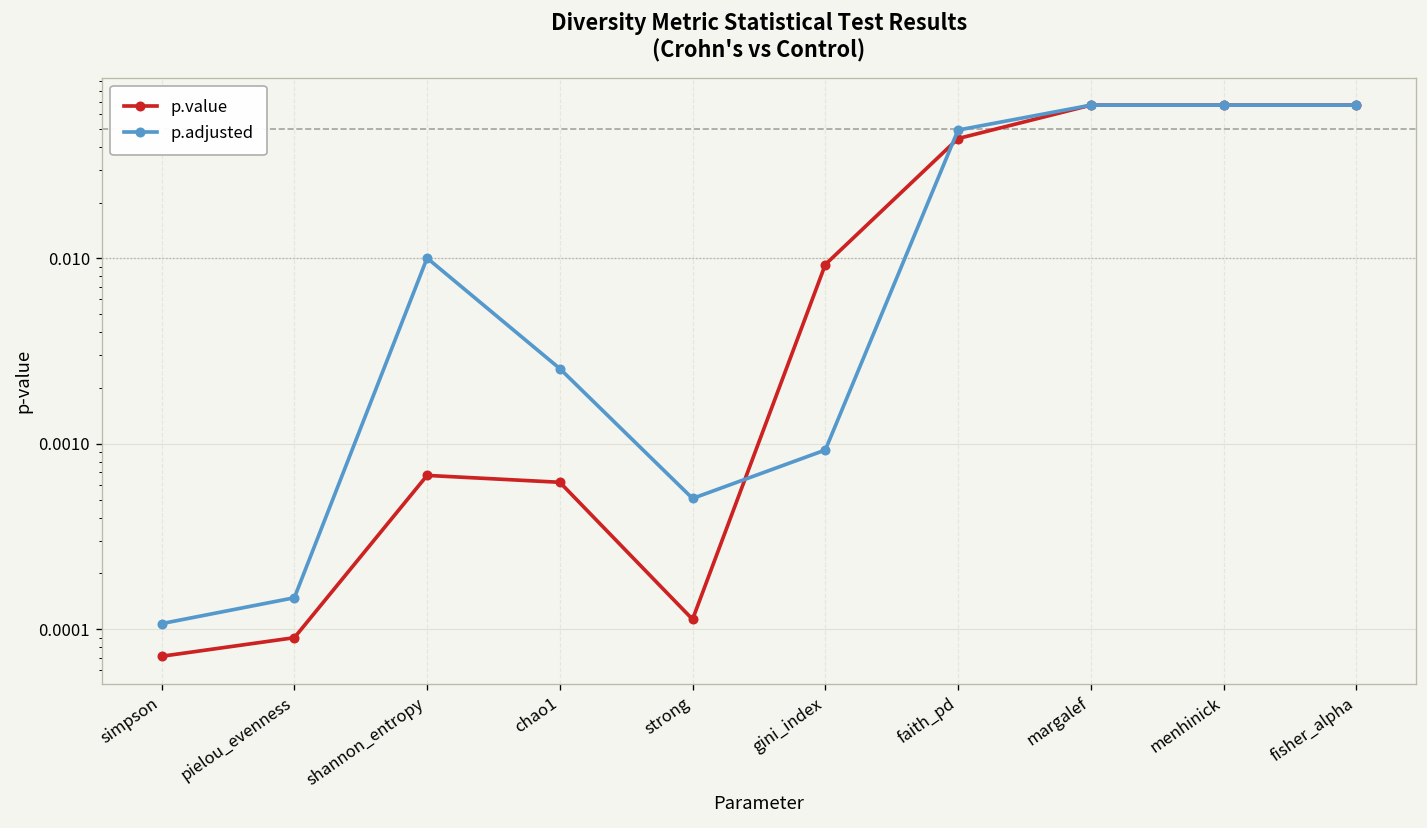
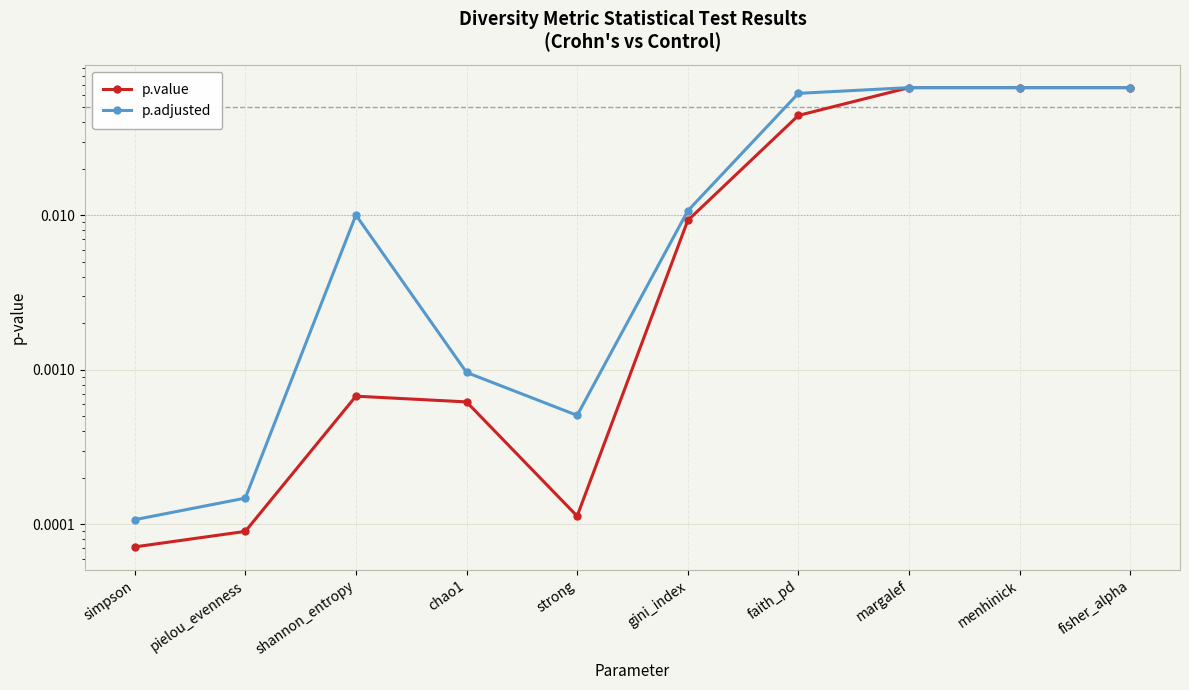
  {
    "p.value": {
      "simpson": 0.00007,
      "pielou_evenness": 0.00009,
      "shannon_entropy": 0.0007,
      "chao1": 0.0006,
      "strong": 0.00011,
      "gini_index": 0.009,
      "faith_pd": 0.044
    },
    "p.adjusted": {
      "simpson": 0.00011,
      "pielou_evenness": 0.00015,
      "shannon_entropy": 0.010,
-     "chao1": 0.0025,
+     "chao1": 0.0010,
      "strong": 0.0005,
-     "gini_index": 0.0009,
-     "faith_pd": 0.049
+     "gini_index": 0.011,
+     "faith_pd": 0.062
    }
  }
